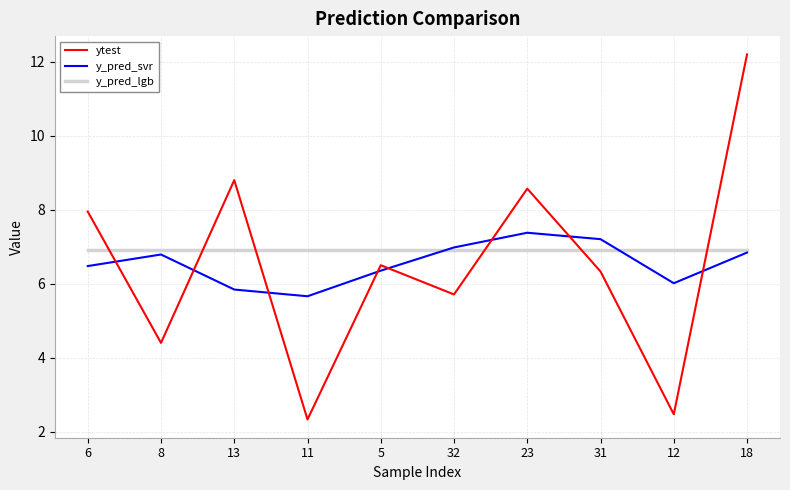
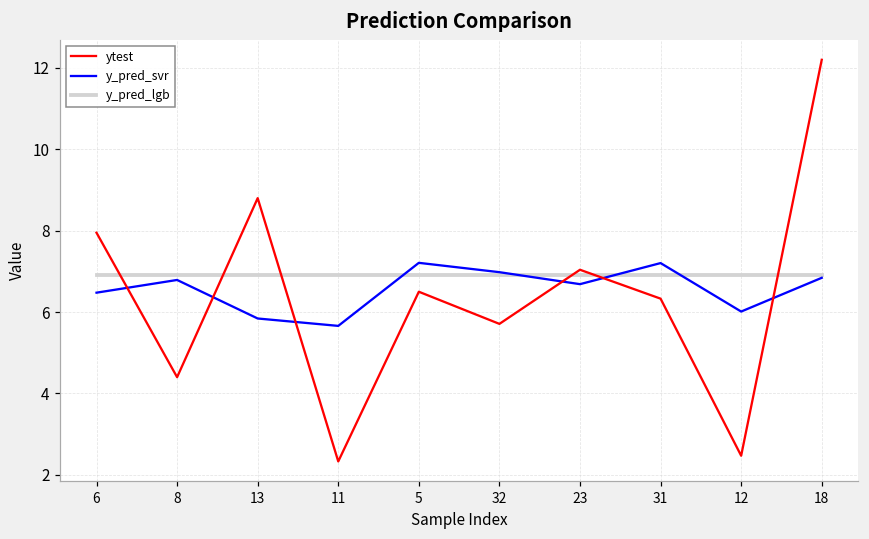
  {
    "ytest": {
      "6": 8.0,
      "8": 4.4,
      "13": 8.8,
      "11": 2.3,
      "5": 6.5,
      "32": 5.7,
-     "23": 8.6,
+     "23": 7.0,
      "31": 6.3,
      "12": 2.5,
      "18": 12.2
    },
    "y_pred_svr": {
      "6": 6.5,
      "8": 6.8,
      "13": 5.8,
      "11": 5.7,
-     "5": 6.4,
+     "5": 7.2,
      "32": 7.0,
-     "23": 7.4,
+     "23": 6.7,
      "31": 7.2,
      "12": 6.0,
      "18": 6.8
    },
    "y_pred_lgb": {
      "6": 6.9,
      "8": 6.9,
      "13": 6.9,
      "11": 6.9,
      "5": 6.9,
      "32": 6.9,
      "23": 6.9,
      "31": 6.9,
      "12": 6.9,
      "18": 6.9
    }
  }
